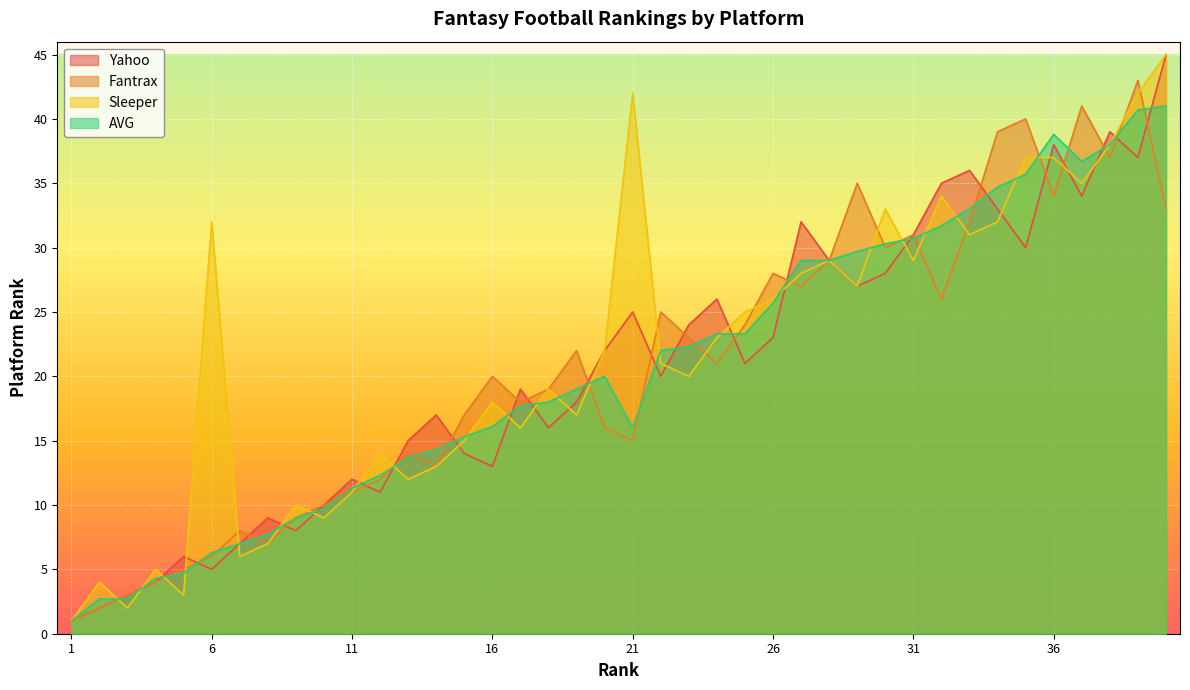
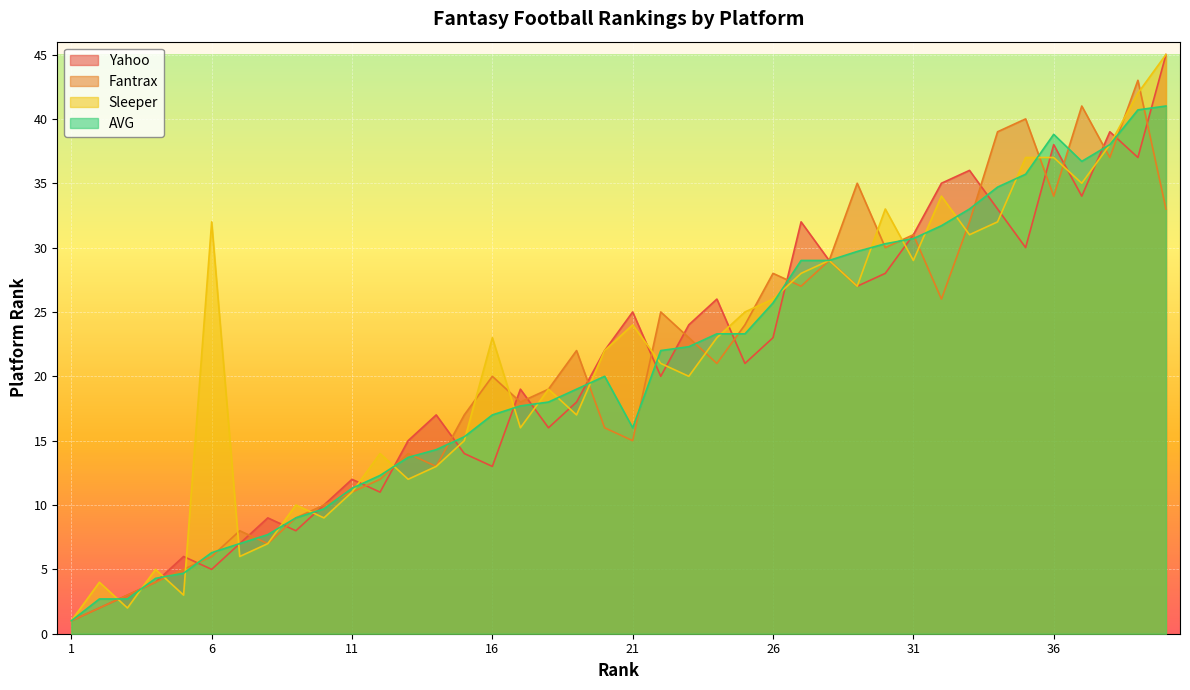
  {
    "Sleeper": {
      "6": 32,
-     "16": 18,
-     "21": 42,
+     "16": 23,
+     "21": 24,
      "26": 26,
      "31": 29,
      "36": 37
    },
    "AVG": {
      "6": 6.3,
      "11": 11.3,
-     "16": 16.1,
+     "16": 17.0,
      "21": 16.0,
      "26": 25.7,
      "31": 30.7,
      "36": 38.8
    }
  }
